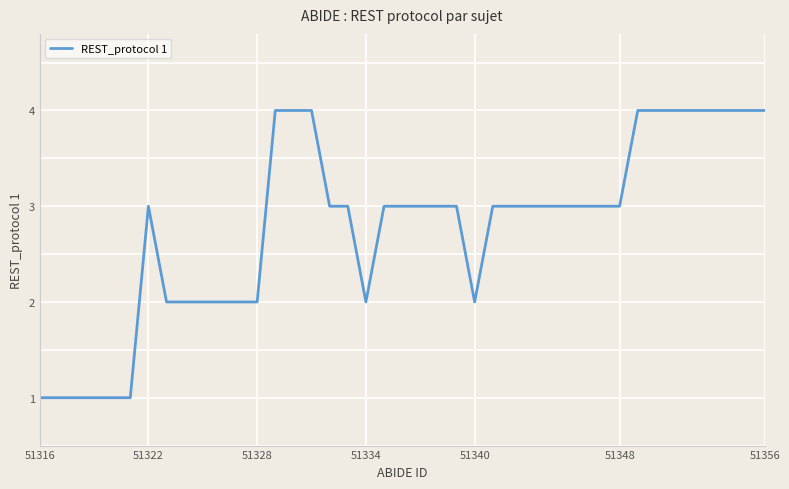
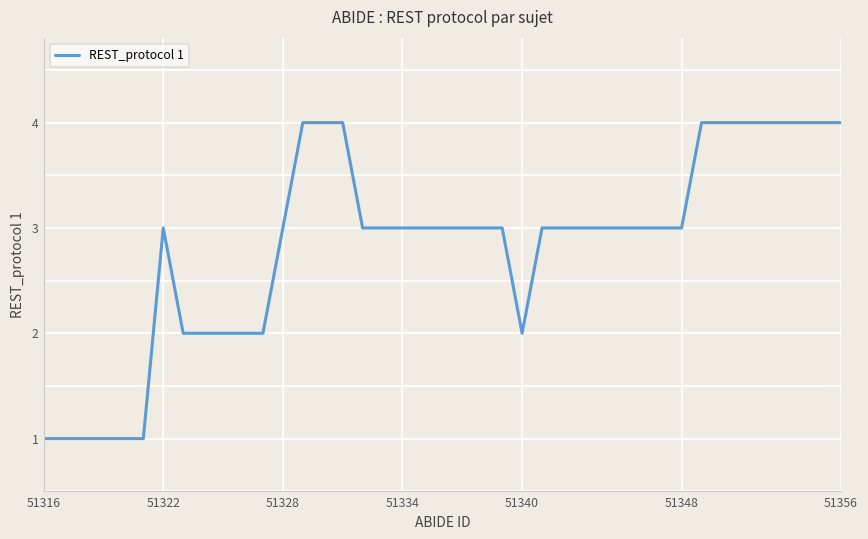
  {
    "51316": 1,
    "51322": 3,
-   "51328": 2,
-   "51334": 2,
+   "51328": 3,
+   "51334": 3,
    "51340": 2,
    "51348": 3,
    "51356": 4
  }
